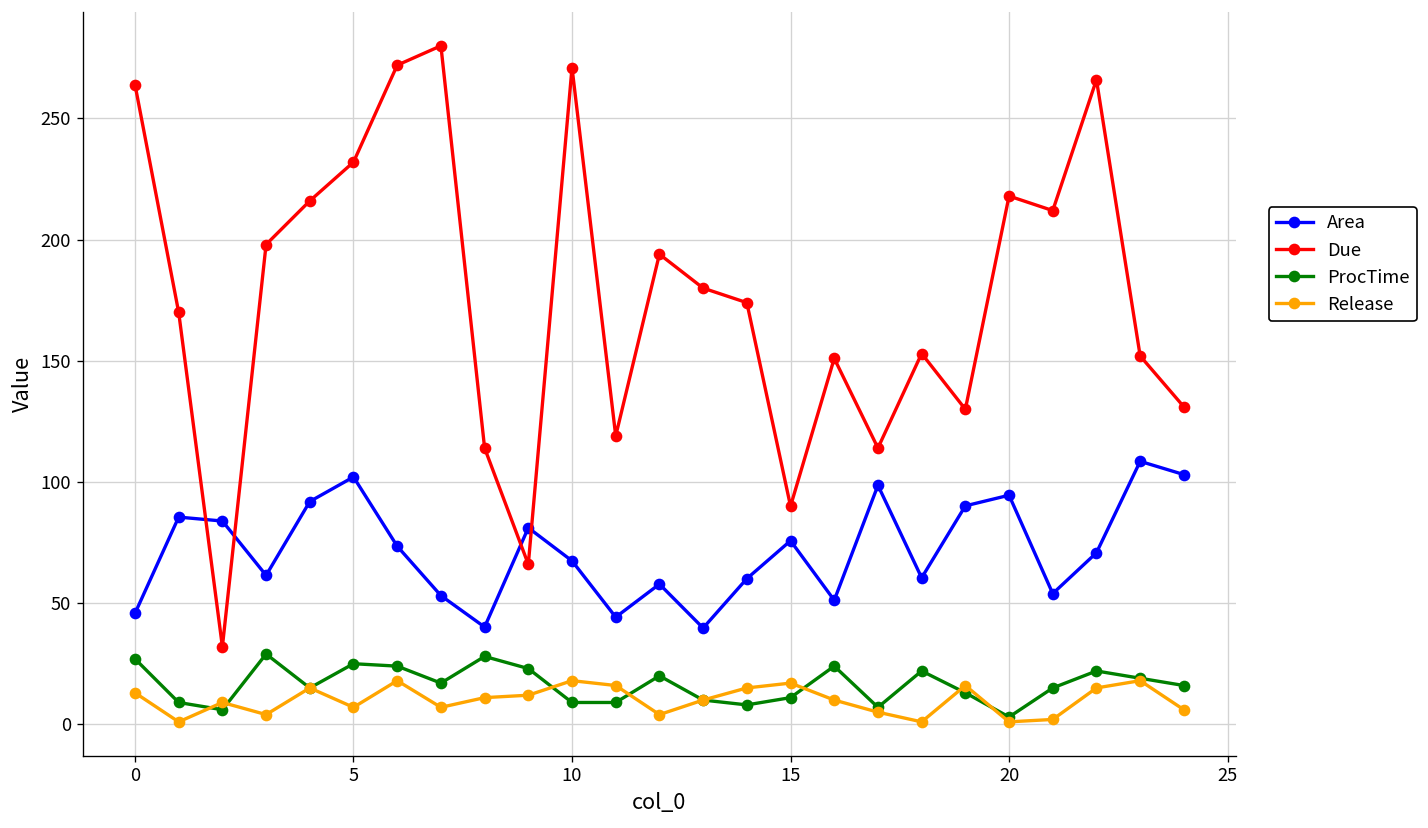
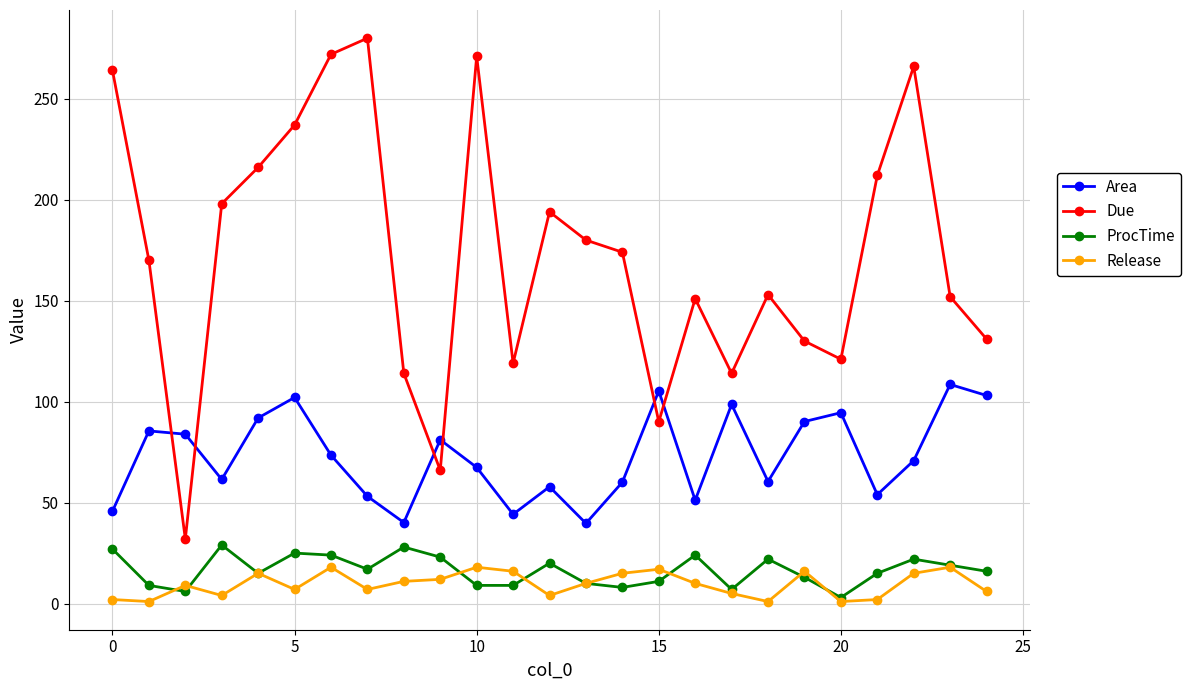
  {
    "Area": {
      "0": 46,
      "5": 102,
      "10": 67,
-     "15": 76,
+     "15": 105,
      "20": 95
    },
    "Due": {
      "0": 264,
-     "5": 232,
+     "5": 237,
      "10": 271,
      "15": 90,
-     "20": 218
+     "20": 121
    },
    "ProcTime": {
      "0": 27,
      "5": 25,
      "10": 9,
      "15": 11,
      "20": 3
    },
    "Release": {
-     "0": 13,
+     "0": 2,
      "5": 7,
      "10": 18,
      "15": 17,
      "20": 1
    }
  }
